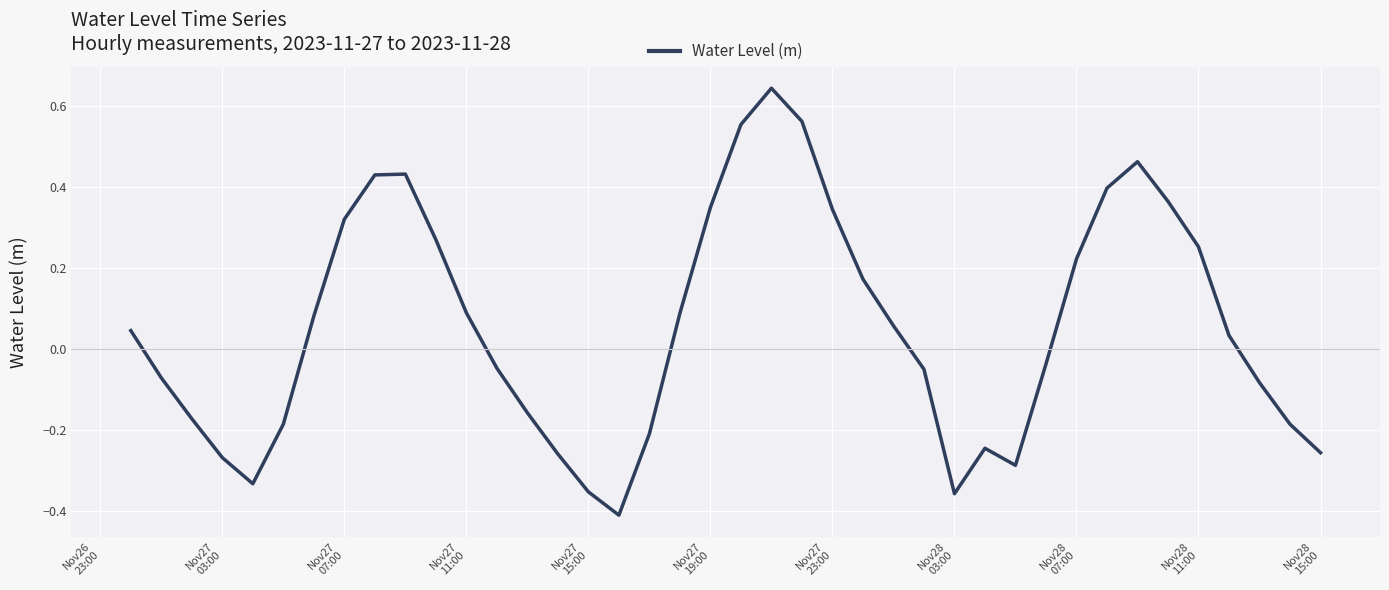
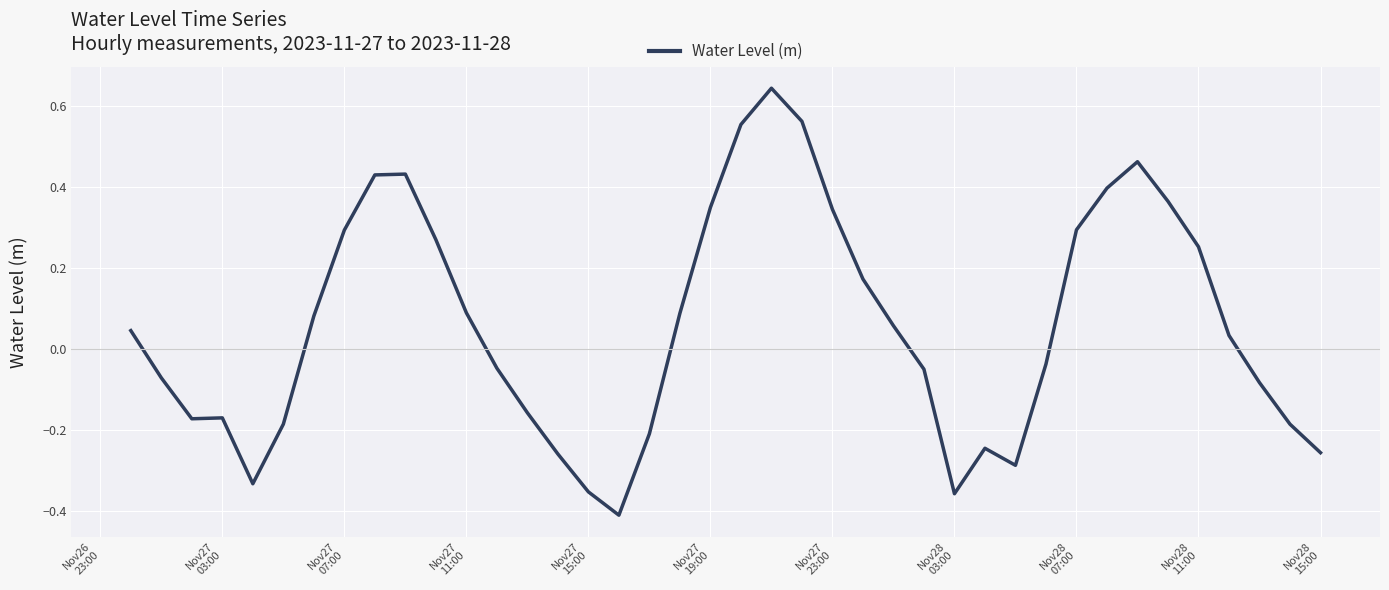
  {
-   "Nov27 03:00": -0.27,
-   "Nov27 07:00": 0.32,
+   "Nov27 03:00": -0.17,
+   "Nov27 07:00": 0.29,
    "Nov27 11:00": 0.09,
    "Nov27 15:00": -0.35,
    "Nov27 19:00": 0.35,
    "Nov27 23:00": 0.34,
    "Nov28 03:00": -0.36,
-   "Nov28 07:00": 0.22,
+   "Nov28 07:00": 0.29,
    "Nov28 11:00": 0.25,
    "Nov28 15:00": -0.26
  }
